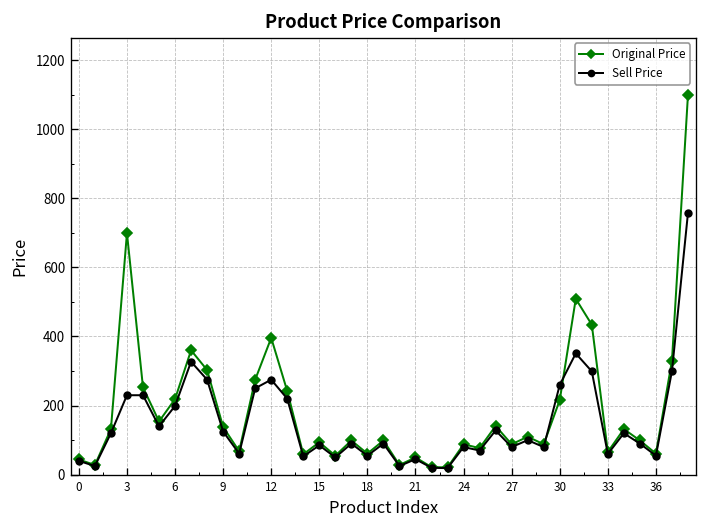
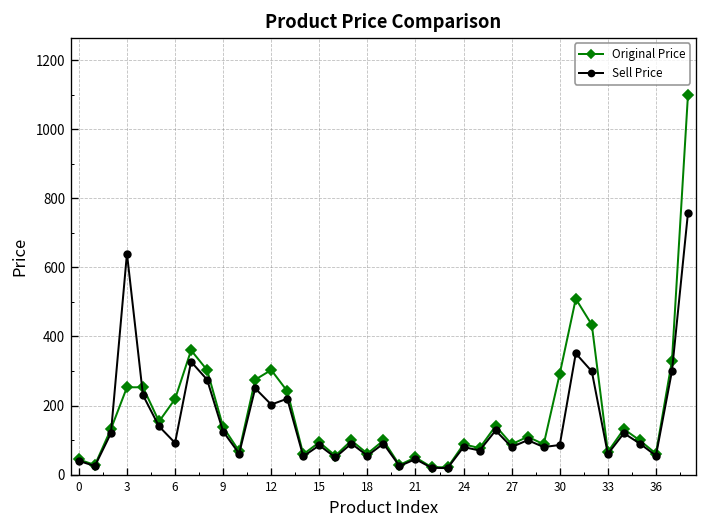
  {
    "Original Price": {
-     "3": 700,
+     "3": 250,
      "6": 220,
      "9": 140,
-     "12": 400,
+     "12": 300,
      "15": 90,
-     "30": 220
+     "30": 290
    },
    "Sell Price": {
-     "3": 230,
-     "6": 200,
+     "3": 640,
+     "6": 90,
      "9": 130,
-     "12": 280,
+     "12": 200,
      "15": 90,
-     "30": 260
+     "30": 90
    }
  }
